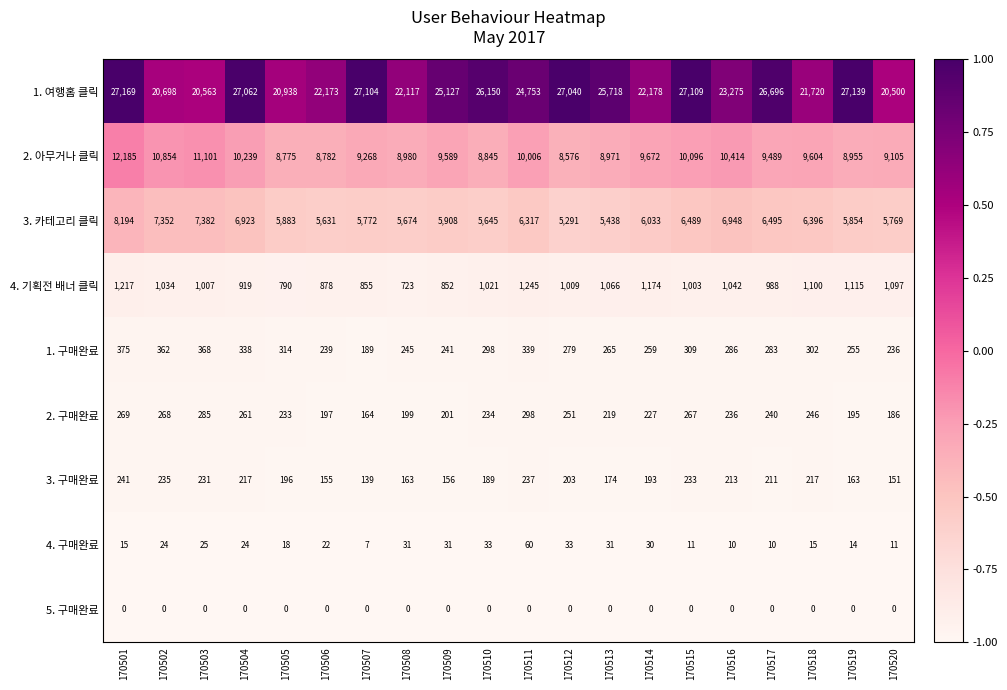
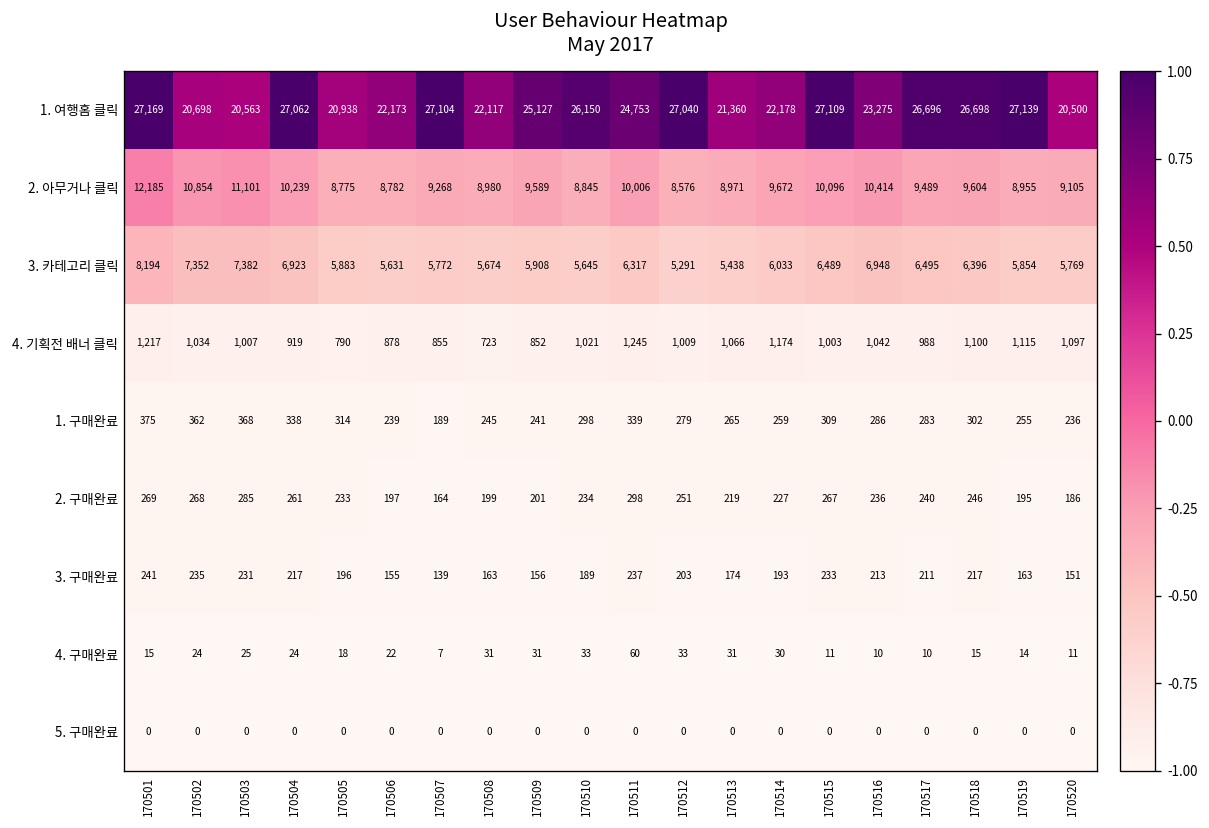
  {
    "1. 여행홈 클릭": {
      "170501": "27,169",
      "170502": "20,698",
      "170503": "20,563",
      "170504": "27,062",
      "170505": "20,938",
      "170506": "22,173",
      "170507": "27,104",
      "170508": "22,117",
      "170509": "25,127",
      "170510": "26,150",
      "170511": "24,753",
      "170512": "27,040",
-     "170513": "25,718",
+     "170513": "21,360",
      "170514": "22,178",
      "170515": "27,109",
      "170516": "23,275",
      "170517": "26,696",
-     "170518": "21,720",
+     "170518": "26,698",
      "170519": "27,139",
      "170520": "20,500"
    },
    "2. 아무거나 클릭": {
      "170501": "12,185",
      "170502": "10,854",
      "170503": "11,101",
      "170504": "10,239",
      "170505": "8,775",
      "170506": "8,782",
      "170507": "9,268",
      "170508": "8,980",
      "170509": "9,589",
      "170510": "8,845",
      "170511": "10,006",
      "170512": "8,576",
      "170513": "8,971",
      "170514": "9,672",
      "170515": "10,096",
      "170516": "10,414",
      "170517": "9,489",
      "170518": "9,604",
      "170519": "8,955",
      "170520": "9,105"
    },
    "3. 카테고리 클릭": {
      "170501": "8,194",
      "170502": "7,352",
      "170503": "7,382",
      "170504": "6,923",
      "170505": "5,883",
      "170506": "5,631",
      "170507": "5,772",
      "170508": "5,674",
      "170509": "5,908",
      "170510": "5,645",
      "170511": "6,317",
      "170512": "5,291",
      "170513": "5,438",
      "170514": "6,033",
      "170515": "6,489",
      "170516": "6,948",
      "170517": "6,495",
      "170518": "6,396",
      "170519": "5,854",
      "170520": "5,769"
    },
    "4. 기획전 배너 클릭": {
      "170501": "1,217",
      "170502": "1,034",
      "170503": "1,007",
      "170504": "919",
      "170505": "790",
      "170506": "878",
      "170507": "855",
      "170508": "723",
      "170509": "852",
      "170510": "1,021",
      "170511": "1,245",
      "170512": "1,009",
      "170513": "1,066",
      "170514": "1,174",
      "170515": "1,003",
      "170516": "1,042",
      "170517": "988",
      "170518": "1,100",
      "170519": "1,115",
      "170520": "1,097"
    },
    "1. 구매완료": {
      "170501": "375",
      "170502": "362",
      "170503": "368",
      "170504": "338",
      "170505": "314",
      "170506": "239",
      "170507": "189",
      "170508": "245",
      "170509": "241",
      "170510": "298",
      "170511": "339",
      "170512": "279",
      "170513": "265",
      "170514": "259",
      "170515": "309",
      "170516": "286",
      "170517": "283",
      "170518": "302",
      "170519": "255",
      "170520": "236"
    },
    "2. 구매완료": {
      "170501": "269",
      "170502": "268",
      "170503": "285",
      "170504": "261",
      "170505": "233",
      "170506": "197",
      "170507": "164",
      "170508": "199",
      "170509": "201",
      "170510": "234",
      "170511": "298",
      "170512": "251",
      "170513": "219",
      "170514": "227",
      "170515": "267",
      "170516": "236",
      "170517": "240",
      "170518": "246",
      "170519": "195",
      "170520": "186"
    },
    "3. 구매완료": {
      "170501": "241",
      "170502": "235",
      "170503": "231",
      "170504": "217",
      "170505": "196",
      "170506": "155",
      "170507": "139",
      "170508": "163",
      "170509": "156",
      "170510": "189",
      "170511": "237",
      "170512": "203",
      "170513": "174",
      "170514": "193",
      "170515": "233",
      "170516": "213",
      "170517": "211",
      "170518": "217",
      "170519": "163",
      "170520": "151"
    },
    "4. 구매완료": {
      "170501": "15",
      "170502": "24",
      "170503": "25",
      "170504": "24",
      "170505": "18",
      "170506": "22",
      "170507": "7",
      "170508": "31",
      "170509": "31",
      "170510": "33",
      "170511": "60",
      "170512": "33",
      "170513": "31",
      "170514": "30",
      "170515": "11",
      "170516": "10",
      "170517": "10",
      "170518": "15",
      "170519": "14",
      "170520": "11"
    },
    "5. 구매완료": {
      "170501": "0",
      "170502": "0",
      "170503": "0",
      "170504": "0",
      "170505": "0",
      "170506": "0",
      "170507": "0",
      "170508": "0",
      "170509": "0",
      "170510": "0",
      "170511": "0",
      "170512": "0",
      "170513": "0",
      "170514": "0",
      "170515": "0",
      "170516": "0",
      "170517": "0",
      "170518": "0",
      "170519": "0",
      "170520": "0"
    }
  }
